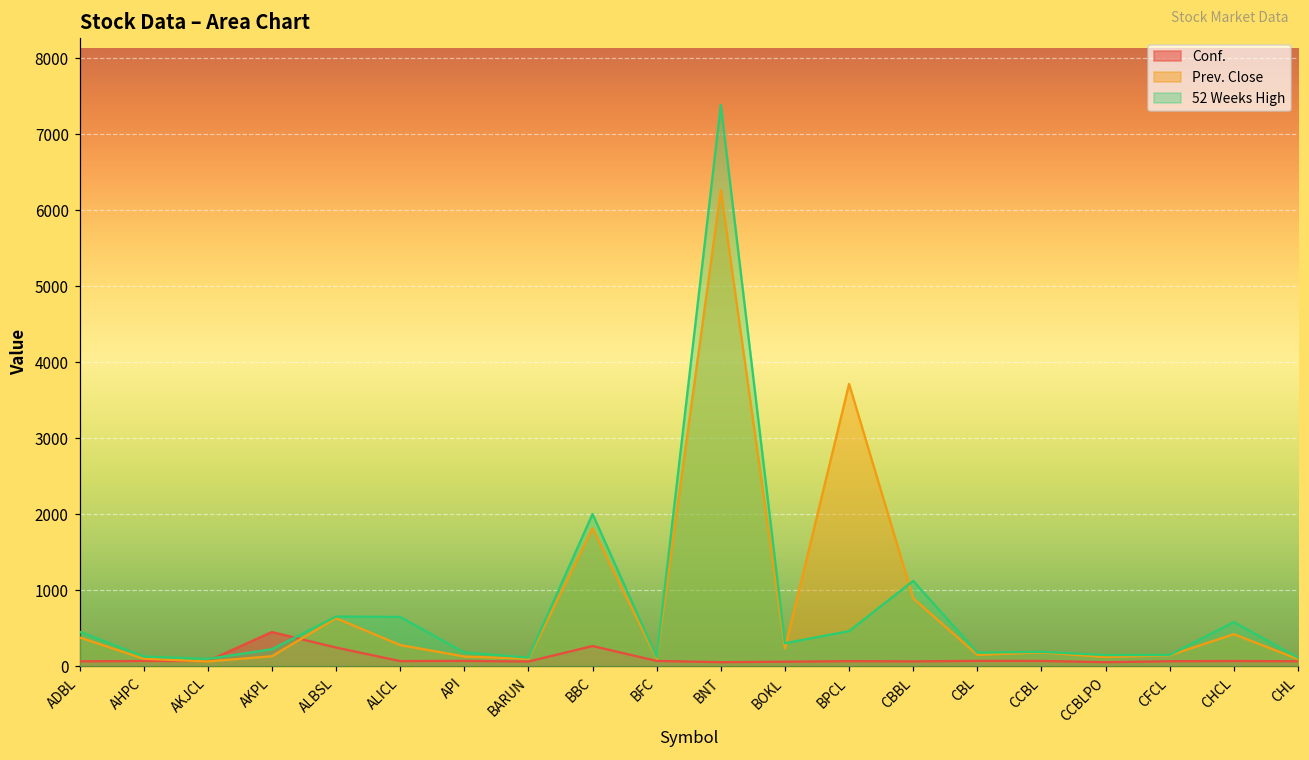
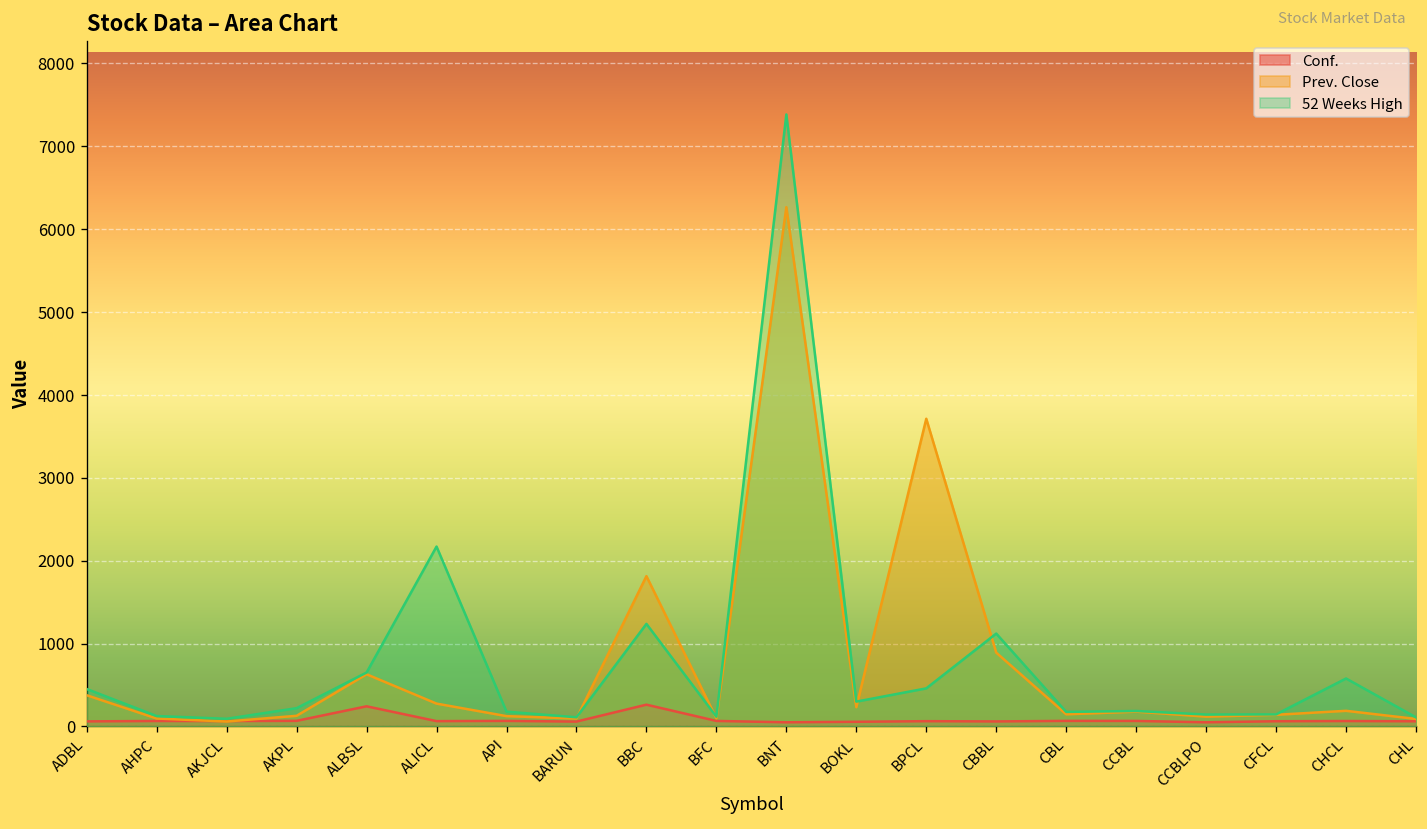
  {
    "Conf.": {
      "ADBL": 100,
-     "AKPL": 400,
+     "AKPL": 100,
      "ALBSL": 200,
      "ALICL": 100,
      "API": 100,
      "BARUN": 100,
      "BBC": 300,
      "BNT": 0,
      "BOKL": 100,
      "BPCL": 100,
      "CBBL": 100,
      "CBL": 100,
      "CCBL": 100,
      "CCBLPO": 0,
      "CFCL": 100,
      "CHCL": 100
    },
    "Prev. Close": {
      "ADBL": 400,
      "AKPL": 100,
      "ALICL": 300,
      "API": 100,
      "BBC": 1800,
      "BNT": 6300,
      "BOKL": 200,
      "BPCL": 3700,
      "CBBL": 900,
-     "CHCL": 400
+     "CHCL": 200
    },
    "52 Weeks High": {
      "ADBL": 500,
      "AKPL": 200,
-     "ALICL": 600,
+     "ALICL": 2200,
      "API": 200,
-     "BBC": 2000,
+     "BBC": 1200,
      "BNT": 7400,
      "BOKL": 300,
      "BPCL": 500,
      "CBBL": 1100,
      "CHCL": 600
    }
  }
